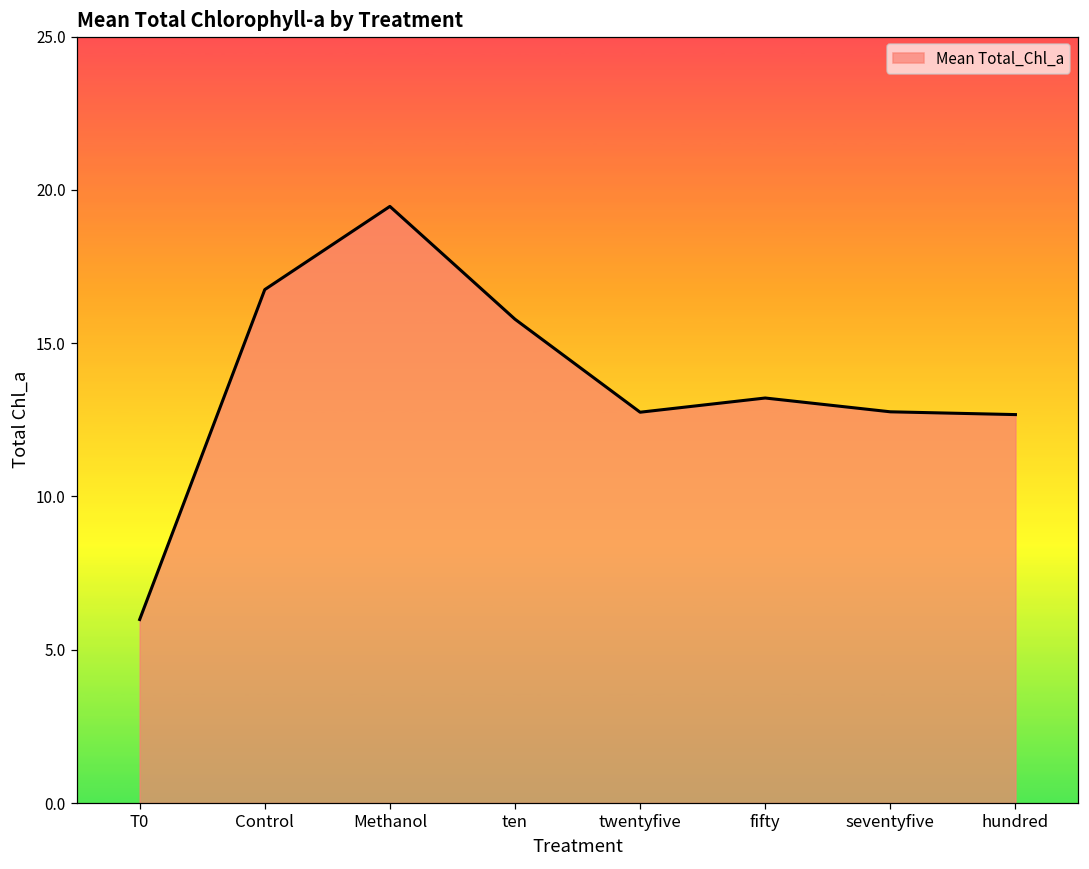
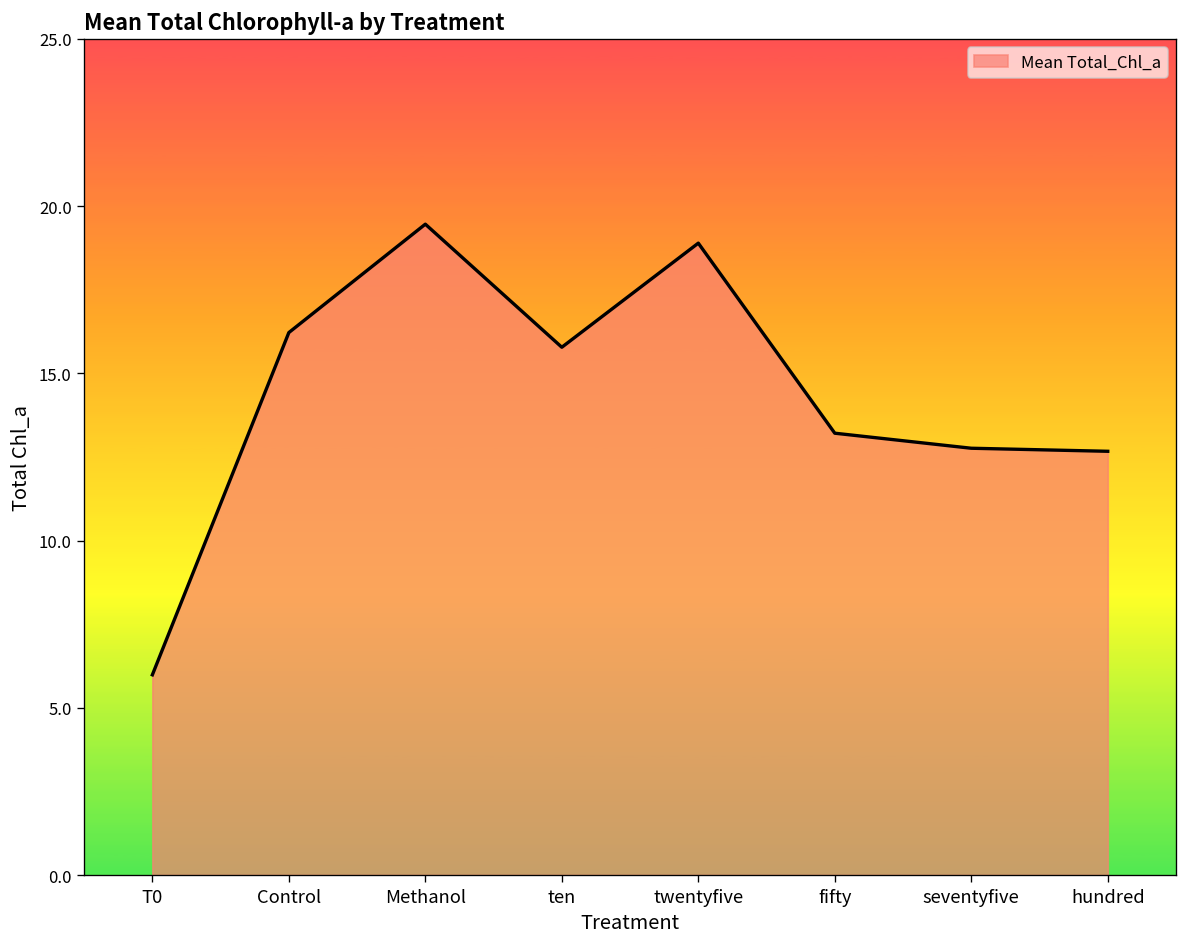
  {
    "T0": 6.0,
-   "Control": 16.7,
+   "Control": 16.2,
    "Methanol": 19.5,
    "ten": 15.8,
-   "twentyfive": 12.7,
+   "twentyfive": 18.9,
    "fifty": 13.2,
    "seventyfive": 12.8,
    "hundred": 12.7
  }
